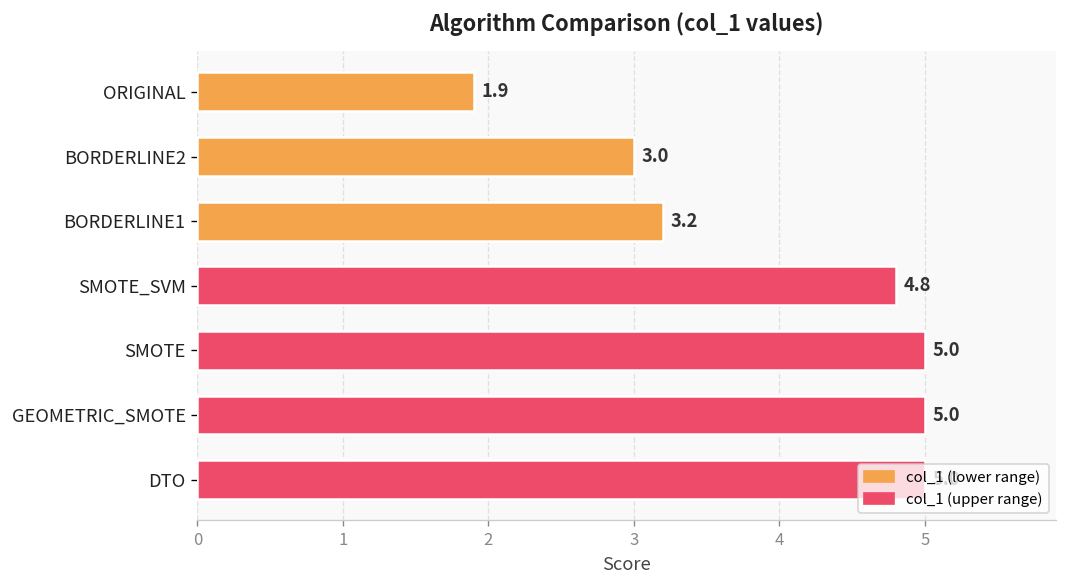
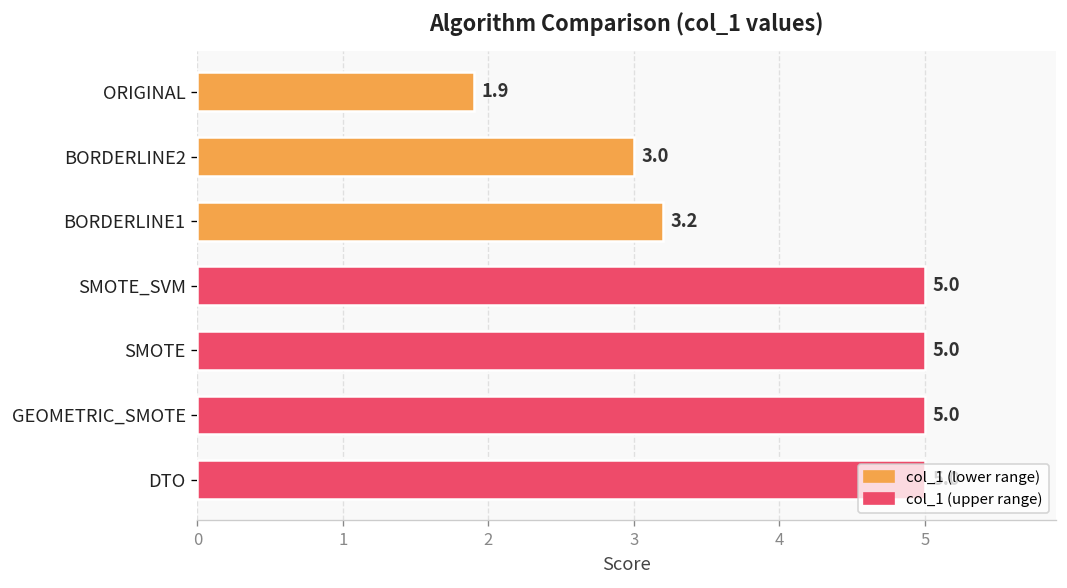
  {
    "ORIGINAL": 1.9,
    "BORDERLINE2": 3.0,
    "BORDERLINE1": 3.2,
-   "SMOTE_SVM": 4.8,
+   "SMOTE_SVM": 5.0,
    "SMOTE": 5.0,
    "GEOMETRIC_SMOTE": 5.0
  }
